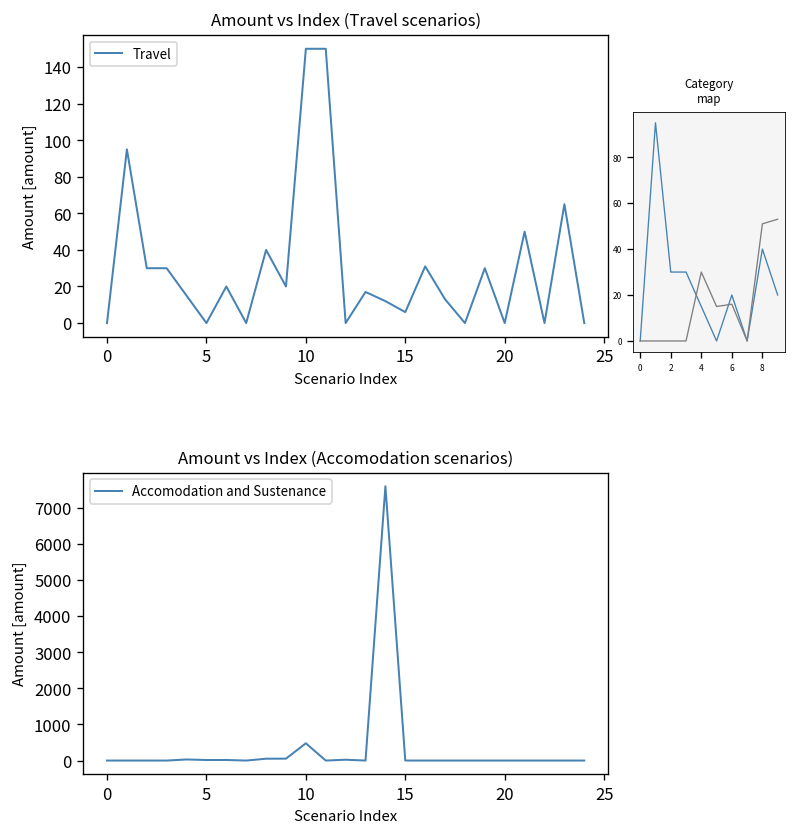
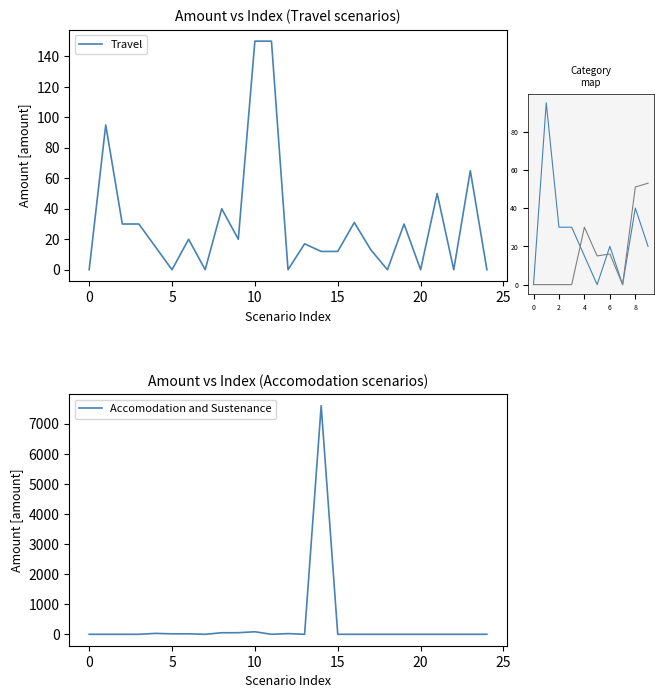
  {
    "Amount vs Index (Travel scenarios)": {
      "0": 0,
      "5": 0,
      "10": 150,
-     "15": 6,
+     "15": 12,
      "20": 0
    },
    "Amount vs Index (Accomodation scenarios)": {
      "0": 0,
      "5": 0,
-     "10": 500,
+     "10": 100,
      "15": 0,
      "20": 0
    },
    "Category map": {
      "Travel": {
        "2": 30,
        "4": 15,
        "6": 20,
        "8": 40
      }
    }
  }
